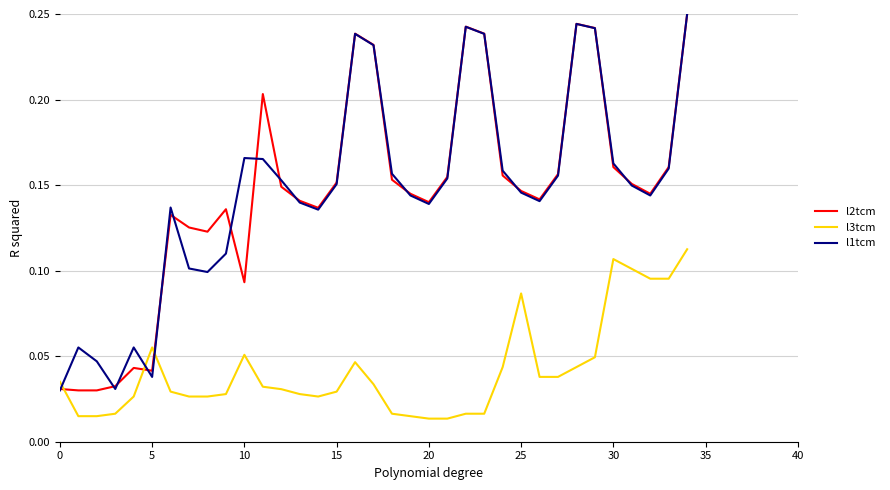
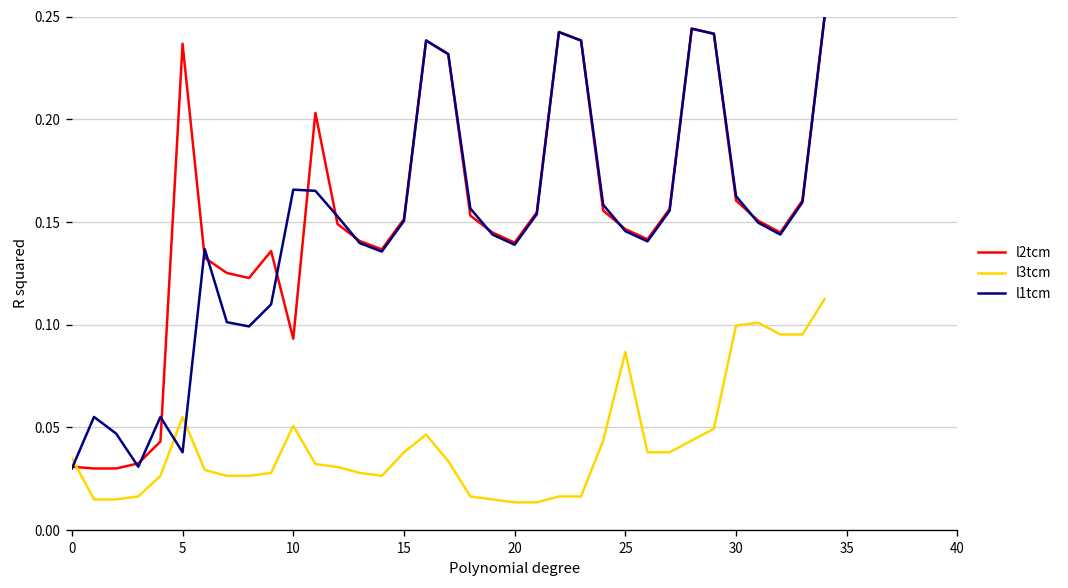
  {
    "l2tcm": {
-     "5": 0.041,
+     "5": 0.237,
      "10": 0.093,
      "30": 0.161
    },
    "l3tcm": {
      "0": 0.035,
      "5": 0.055,
      "10": 0.051,
-     "15": 0.029,
+     "15": 0.038,
      "20": 0.014,
      "25": 0.087,
-     "30": 0.107
+     "30": 0.100
    },
    "l1tcm": {
      "5": 0.038,
      "10": 0.166,
      "30": 0.163
    }
  }
